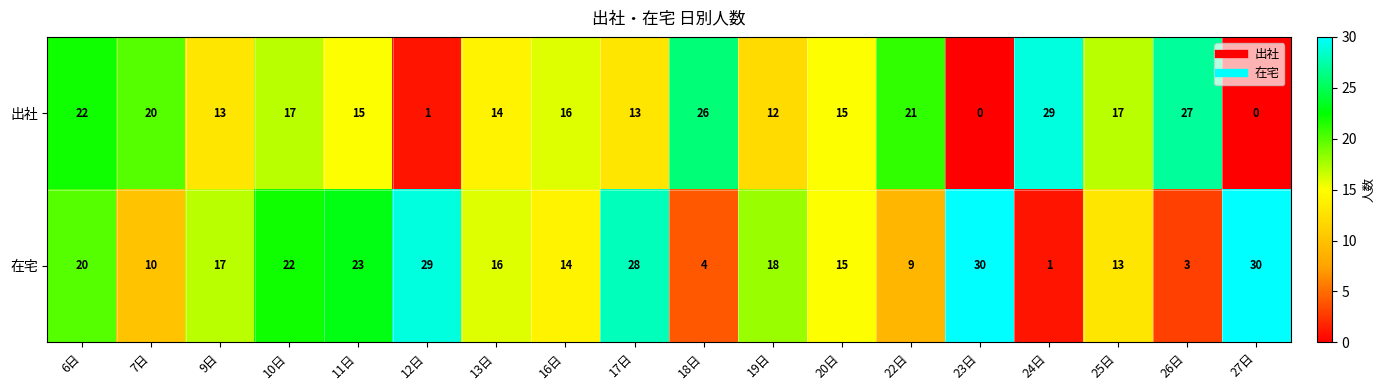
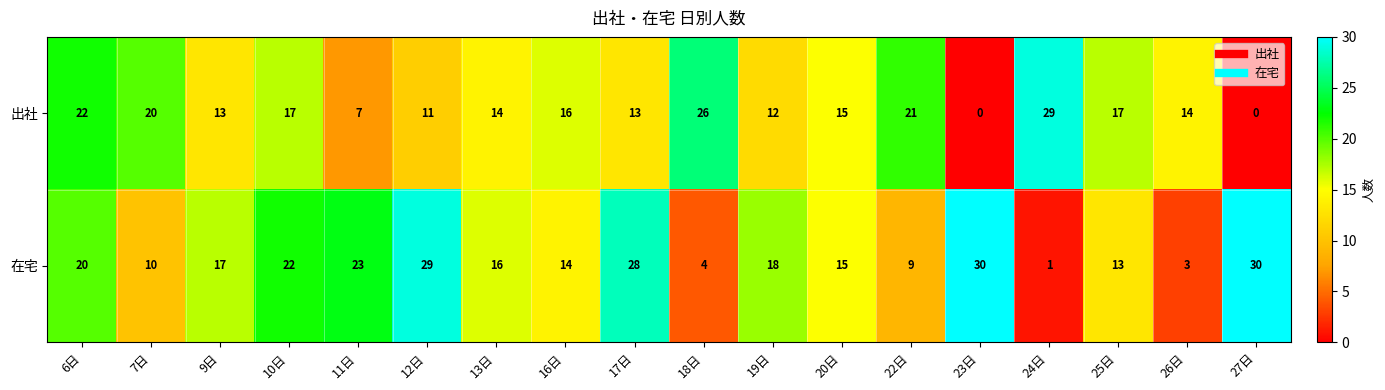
  {
    "出社": {
      "6日": 22,
      "7日": 20,
      "9日": 13,
      "10日": 17,
-     "11日": 15,
-     "12日": 1,
+     "11日": 7,
+     "12日": 11,
      "13日": 14,
      "16日": 16,
      "17日": 13,
      "18日": 26,
      "19日": 12,
      "20日": 15,
      "22日": 21,
      "23日": 0,
      "24日": 29,
      "25日": 17,
-     "26日": 27,
+     "26日": 14,
      "27日": 0
    },
    "在宅": {
      "6日": 20,
      "7日": 10,
      "9日": 17,
      "10日": 22,
      "11日": 23,
      "12日": 29,
      "13日": 16,
      "16日": 14,
      "17日": 28,
      "18日": 4,
      "19日": 18,
      "20日": 15,
      "22日": 9,
      "23日": 30,
      "24日": 1,
      "25日": 13,
      "26日": 3,
      "27日": 30
    }
  }
